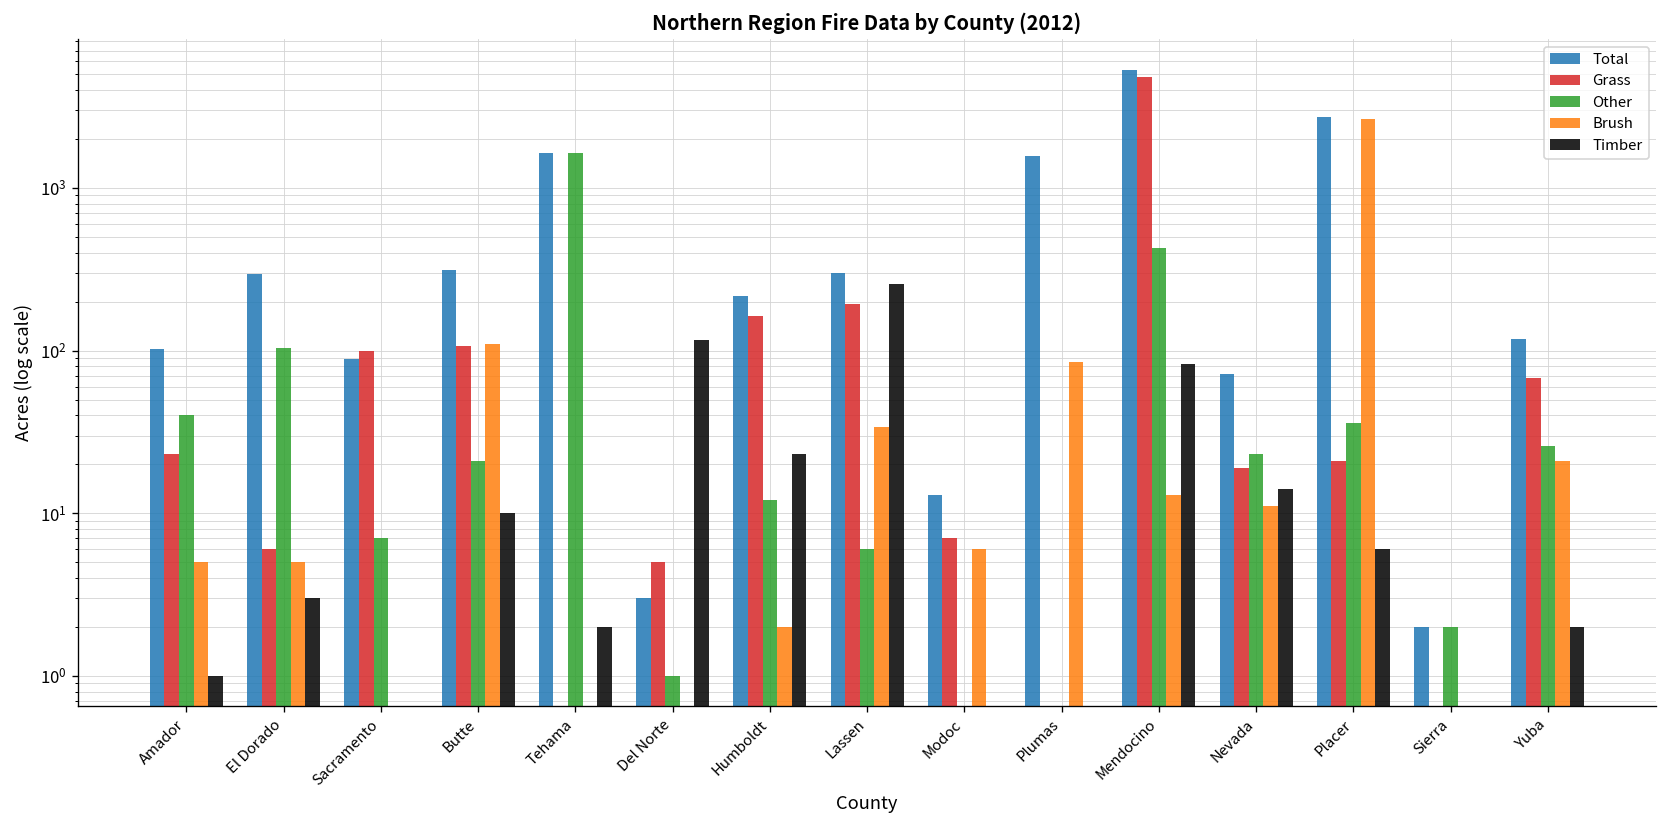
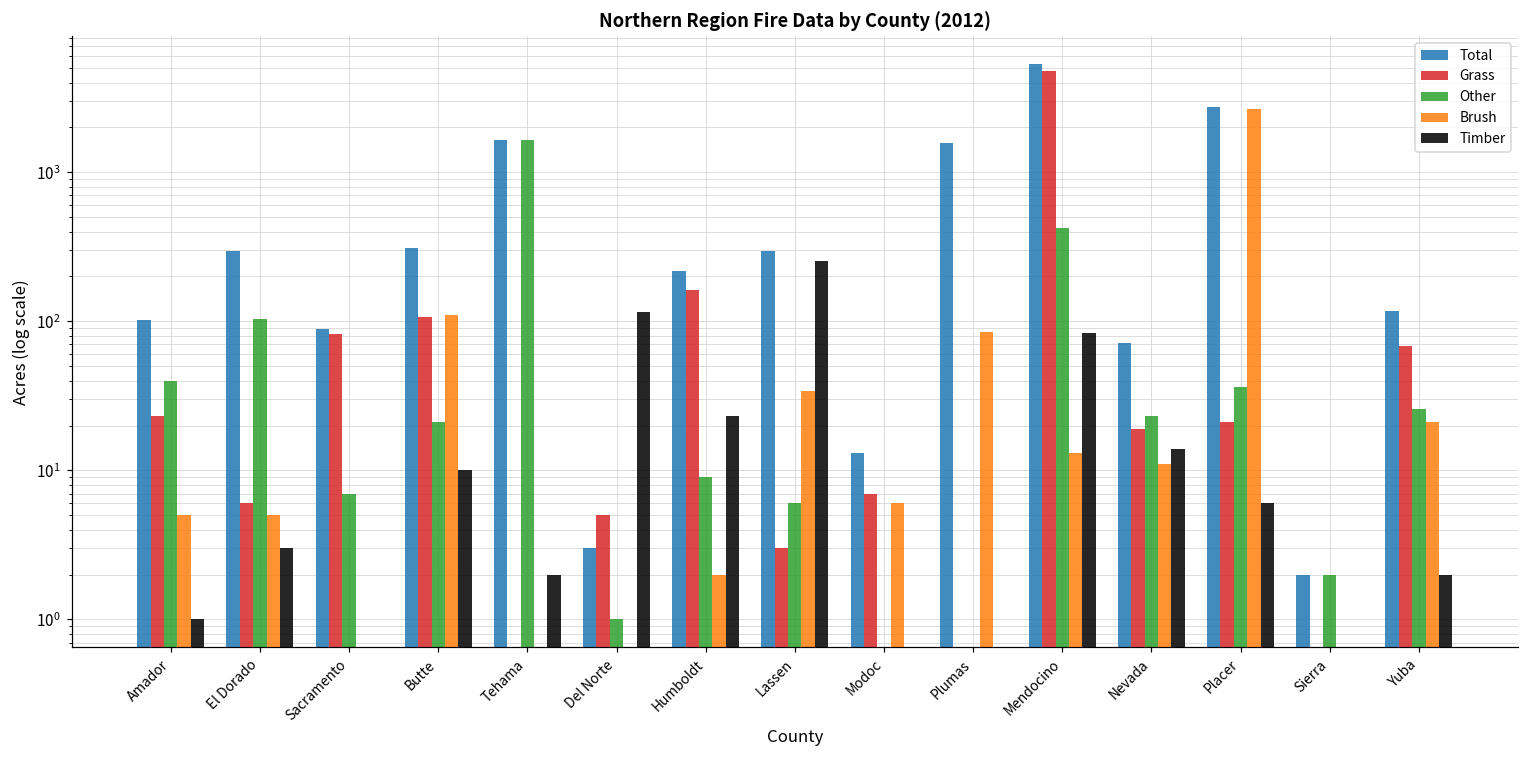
  {
    "Total": {
      "Amador": 100,
      "El Dorado": 300,
      "Sacramento": 90,
      "Butte": 310,
      "Tehama": 1600,
      "Del Norte": 3,
      "Humboldt": 220,
      "Lassen": 300,
      "Modoc": 13,
      "Plumas": 1600,
      "Mendocino": 5300,
      "Nevada": 70,
      "Placer": 2700,
      "Sierra": 2,
      "Yuba": 120
    },
    "Grass": {
      "Amador": 23,
      "El Dorado": 6,
-     "Sacramento": 100,
+     "Sacramento": 80,
      "Butte": 110,
      "Del Norte": 5,
      "Humboldt": 160,
-     "Lassen": 190,
+     "Lassen": 3,
      "Modoc": 7,
      "Mendocino": 4800,
      "Nevada": 19,
      "Placer": 21,
      "Yuba": 70
    },
    "Other": {
      "Amador": 40,
      "El Dorado": 100,
      "Sacramento": 7,
      "Butte": 21,
      "Tehama": 1600,
      "Del Norte": 1,
-     "Humboldt": 12,
+     "Humboldt": 9,
      "Lassen": 6,
      "Mendocino": 430,
      "Nevada": 23,
      "Placer": 36,
      "Sierra": 2,
      "Yuba": 26
    },
    "Brush": {
      "Amador": 5,
      "El Dorado": 5,
      "Butte": 110,
      "Humboldt": 2,
      "Lassen": 34,
      "Modoc": 6,
      "Plumas": 90,
      "Mendocino": 13,
      "Nevada": 11,
      "Placer": 2700,
      "Yuba": 21
    },
    "Timber": {
      "Amador": 1,
      "El Dorado": 3,
      "Butte": 10,
      "Tehama": 2,
      "Del Norte": 120,
      "Humboldt": 23,
      "Lassen": 260,
      "Mendocino": 80,
      "Nevada": 14,
      "Placer": 6,
      "Yuba": 2
    }
  }
